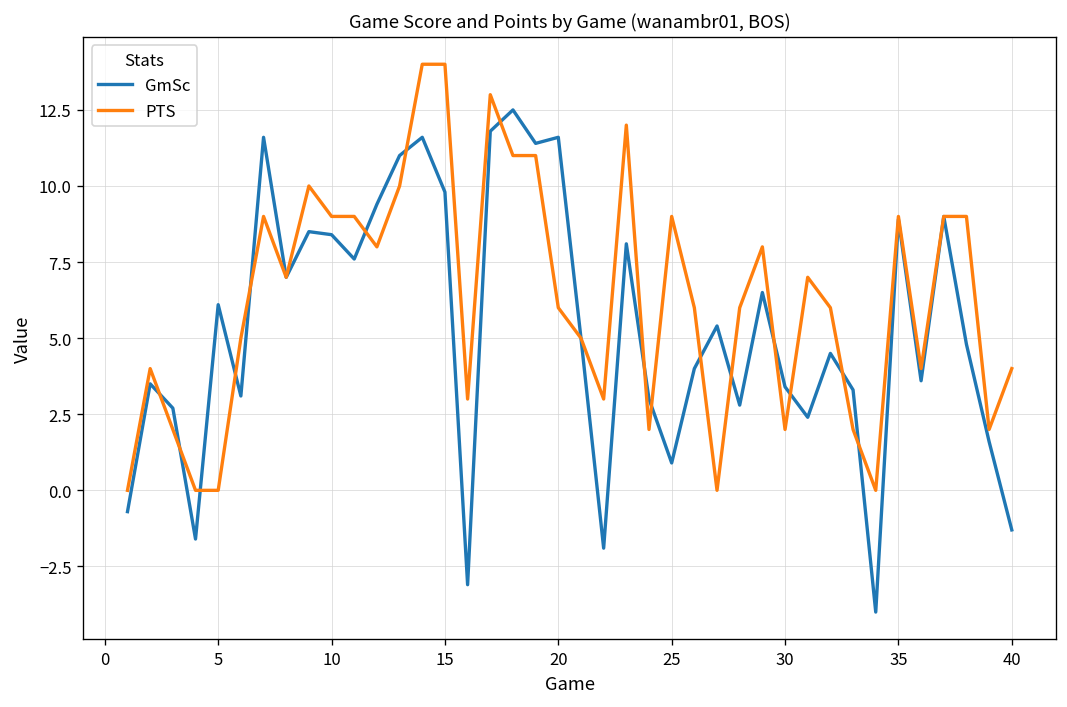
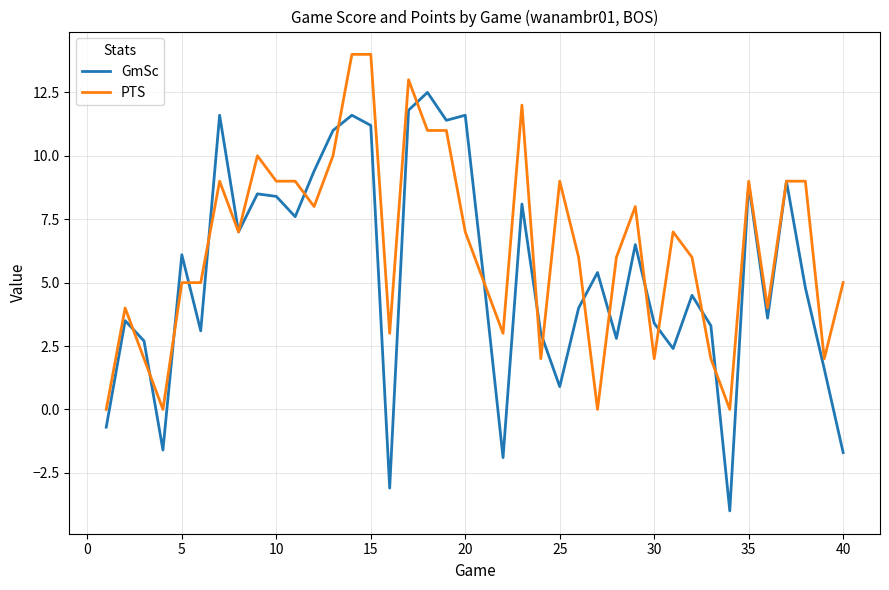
  {
    "GmSc": {
      "5": 6.1,
      "10": 8.4,
-     "15": 9.8,
+     "15": 11.2,
      "20": 11.6,
      "25": 0.9,
      "30": 3.4,
-     "40": -1.3
+     "40": -1.7
    },
    "PTS": {
-     "5": 0,
+     "5": 5,
      "10": 9,
      "15": 14,
-     "20": 6,
+     "20": 7,
      "25": 9,
      "30": 2,
-     "40": 4
+     "40": 5
    }
  }
